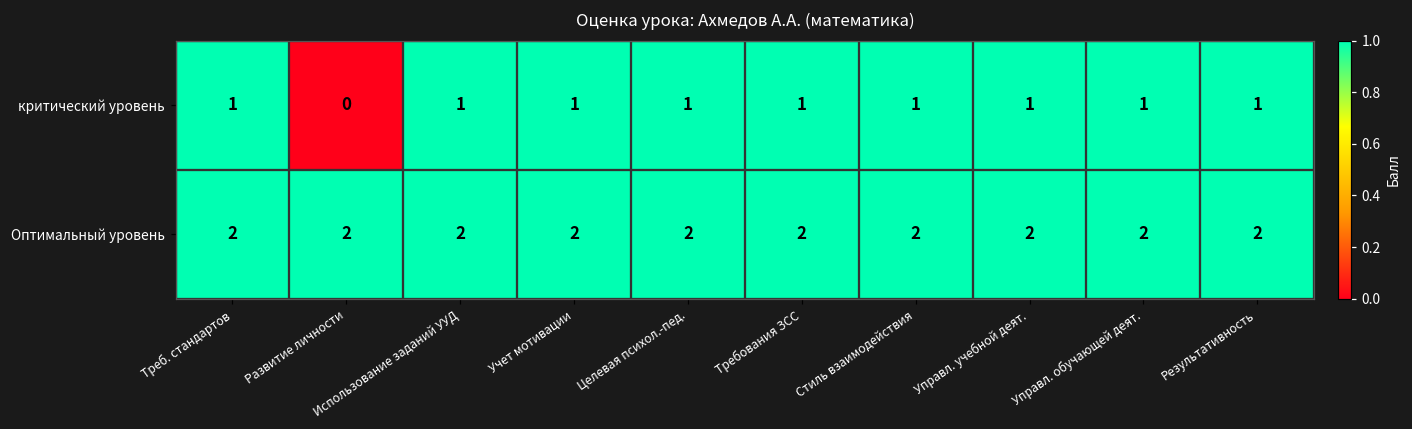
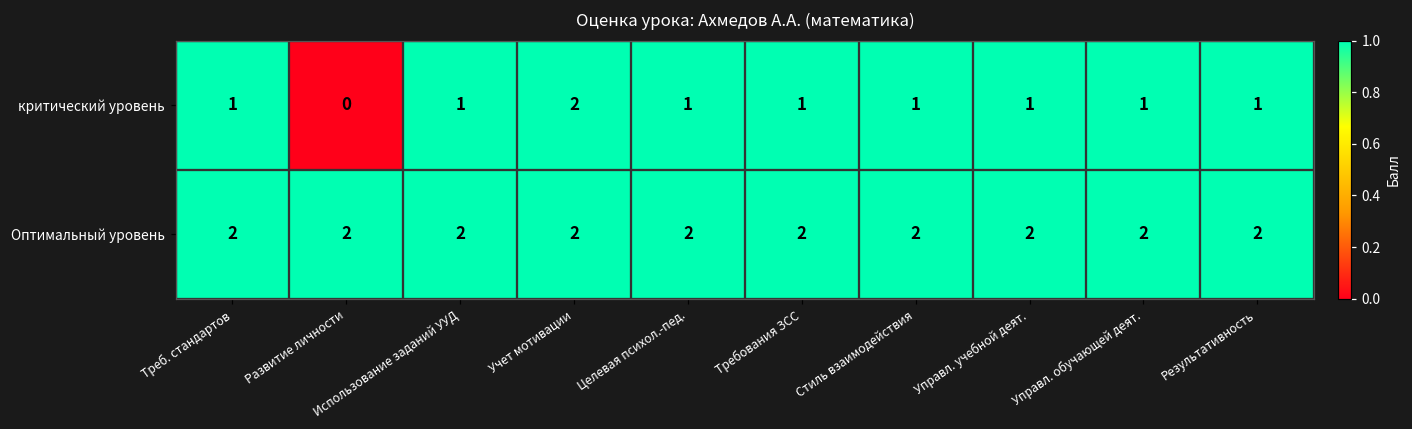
  {
    "критический уровень": {
      "Треб. стандартов": 1,
      "Развитие личности": 0,
      "Использование заданий УУД": 1,
-     "Учет мотивации": 1,
+     "Учет мотивации": 2,
      "Целевая психол.-пед.": 1,
      "Требования ЗСС": 1,
      "Стиль взаимодействия": 1,
      "Управл. учебной деят.": 1,
      "Управл. обучающей деят.": 1,
      "Результативность": 1
    },
    "Оптимальный уровень": {
      "Треб. стандартов": 2,
      "Развитие личности": 2,
      "Использование заданий УУД": 2,
      "Учет мотивации": 2,
      "Целевая психол.-пед.": 2,
      "Требования ЗСС": 2,
      "Стиль взаимодействия": 2,
      "Управл. учебной деят.": 2,
      "Управл. обучающей деят.": 2,
      "Результативность": 2
    }
  }
